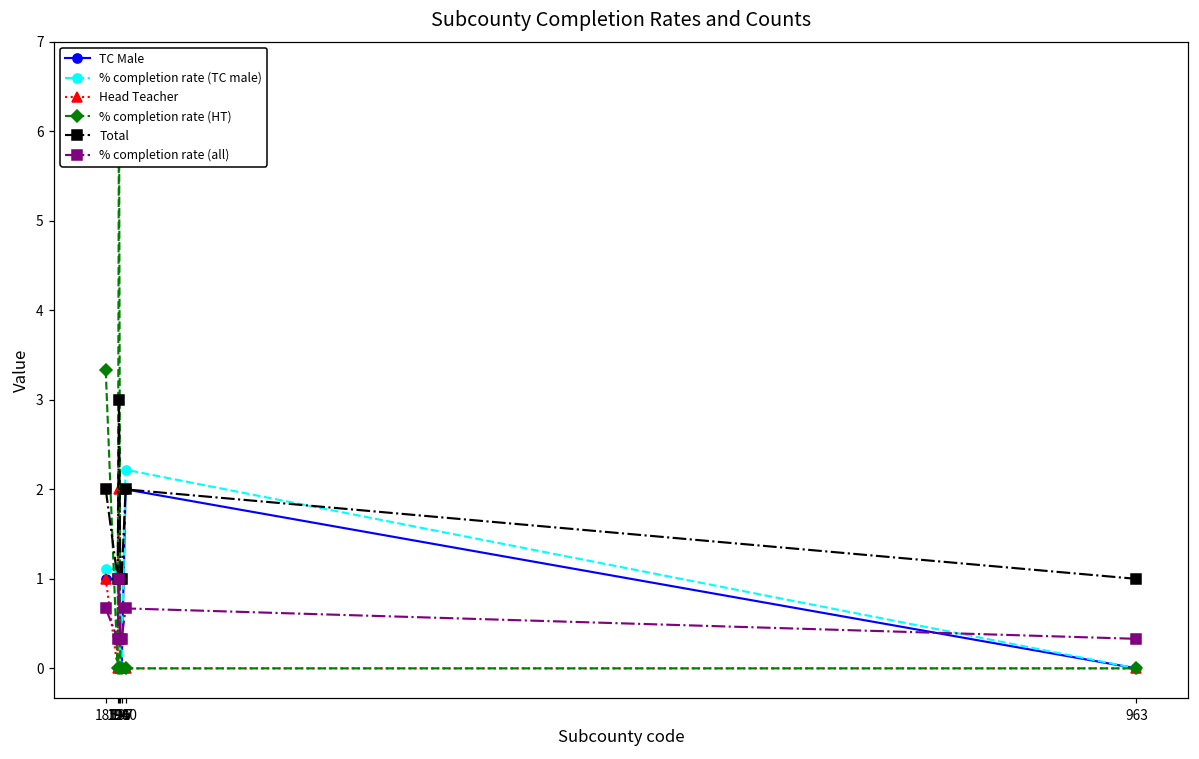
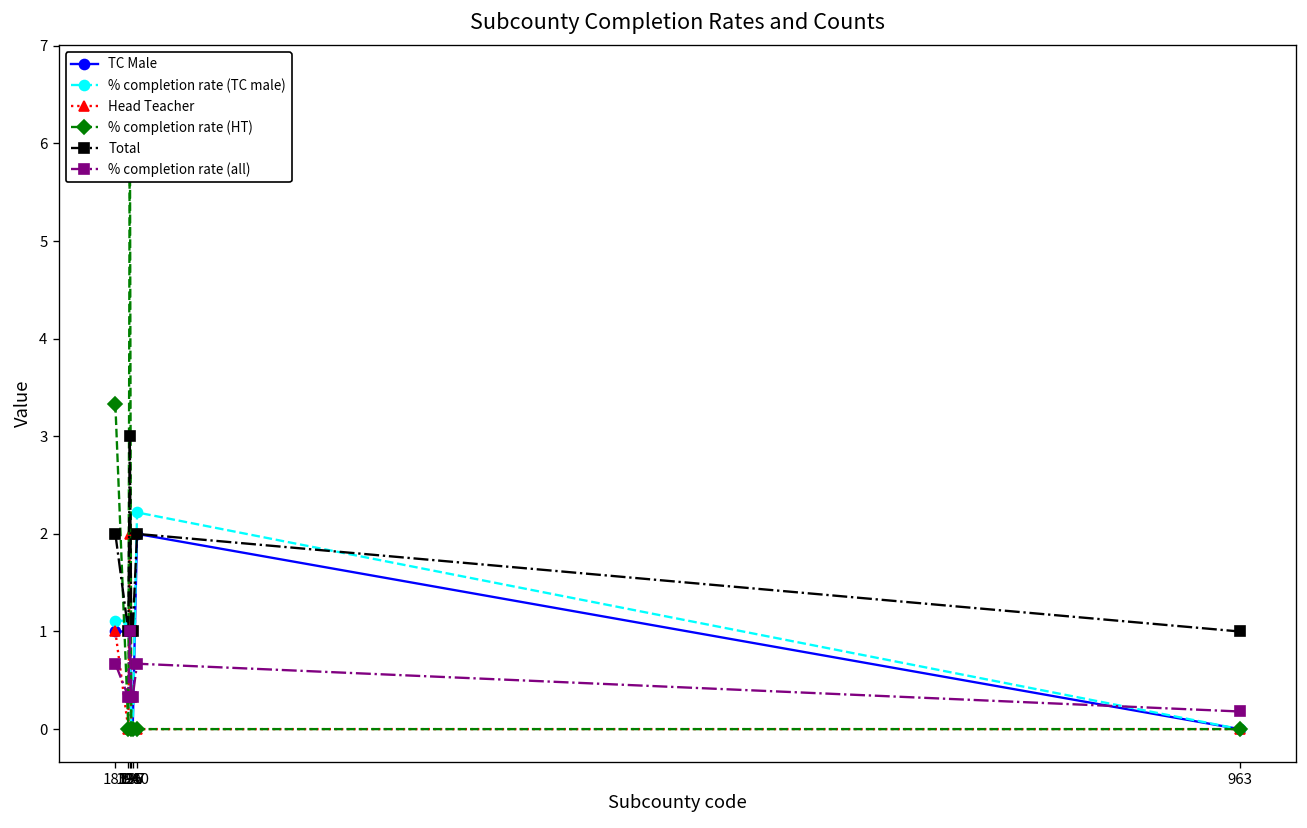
  {
    "Total": {
      "963": 1.0
    },
    "% completion rate (all)": {
-     "963": 0.3
+     "963": 0.2
    }
  }
